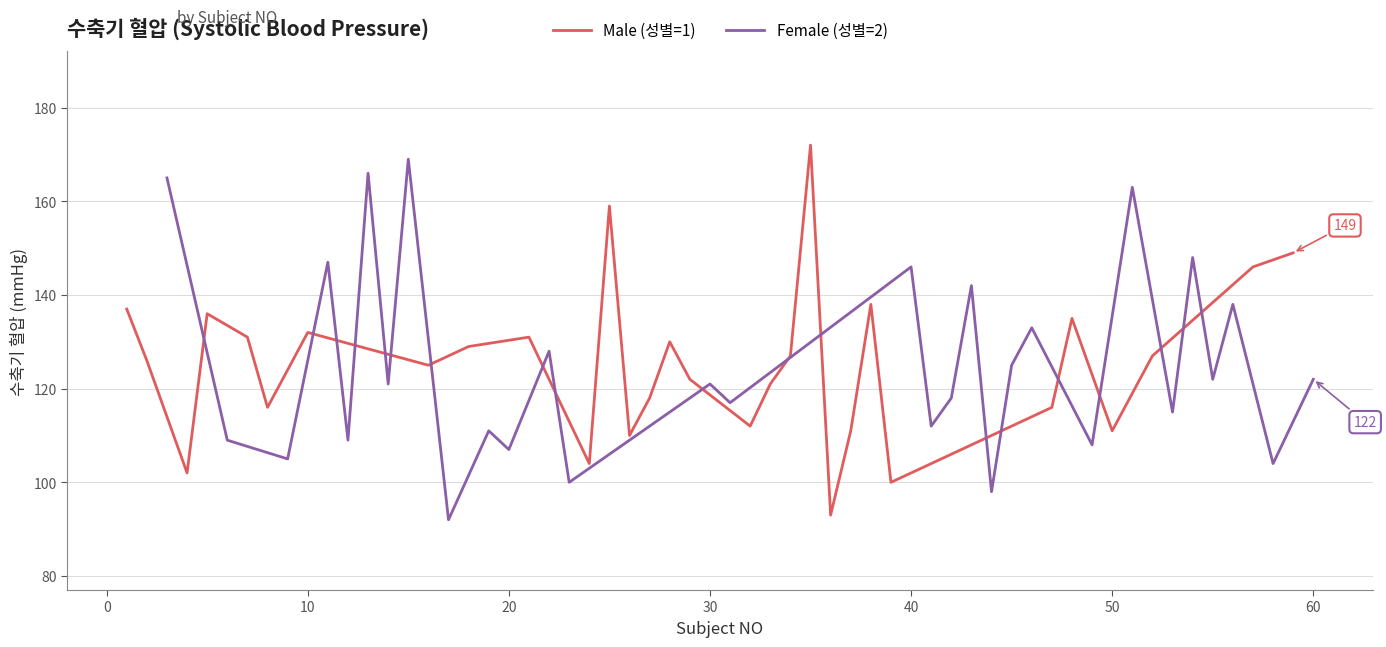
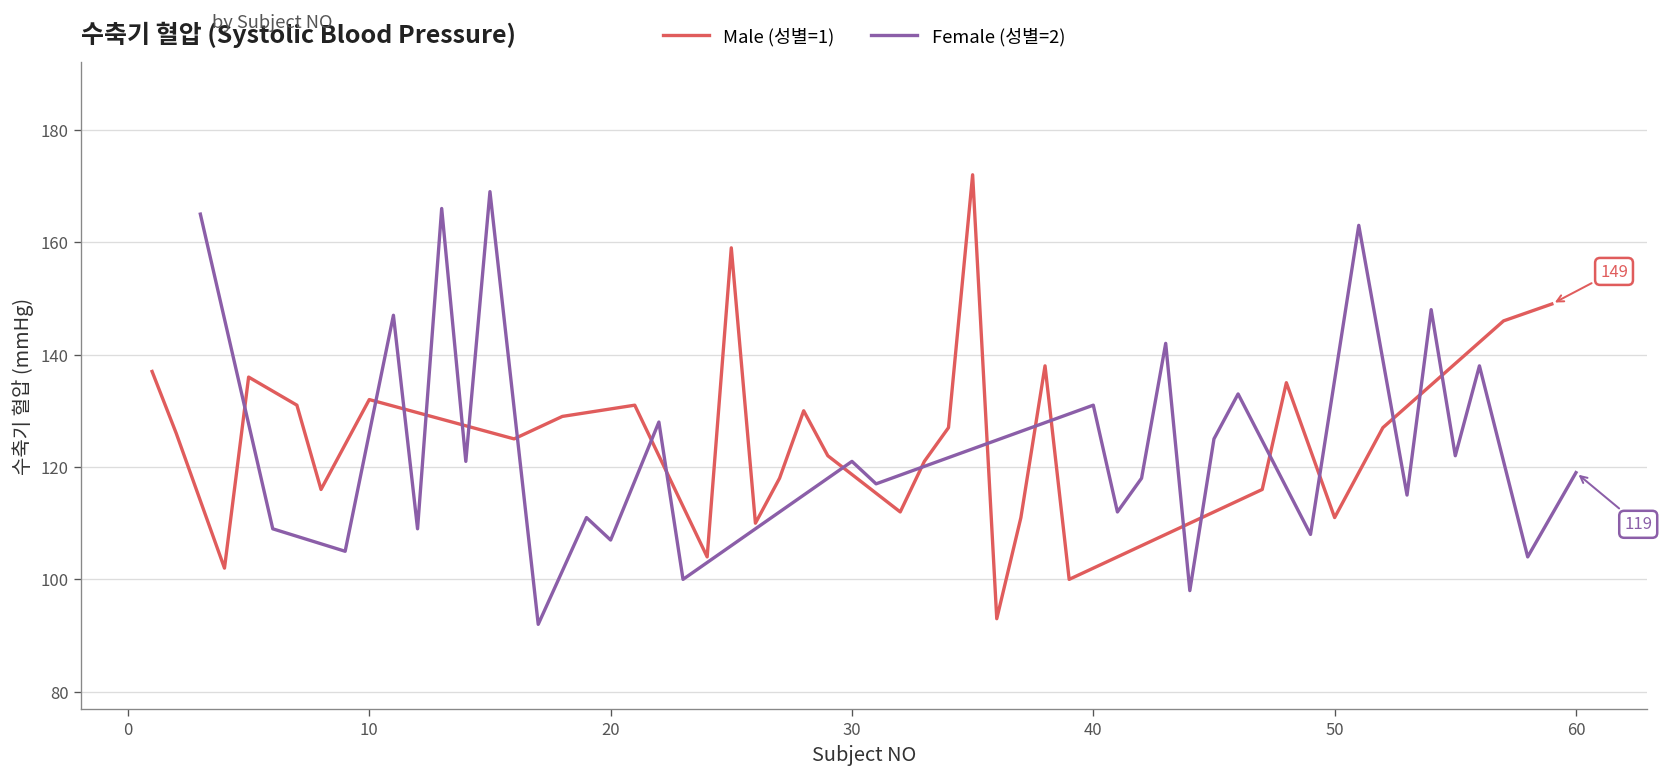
  {
    "Male (성별=1)": {
      "10": 132,
      "50": 111
    },
    "Female (성별=2)": {
-     "40": 146,
-     "60": 122
+     "40": 131,
+     "60": 119
    }
  }
